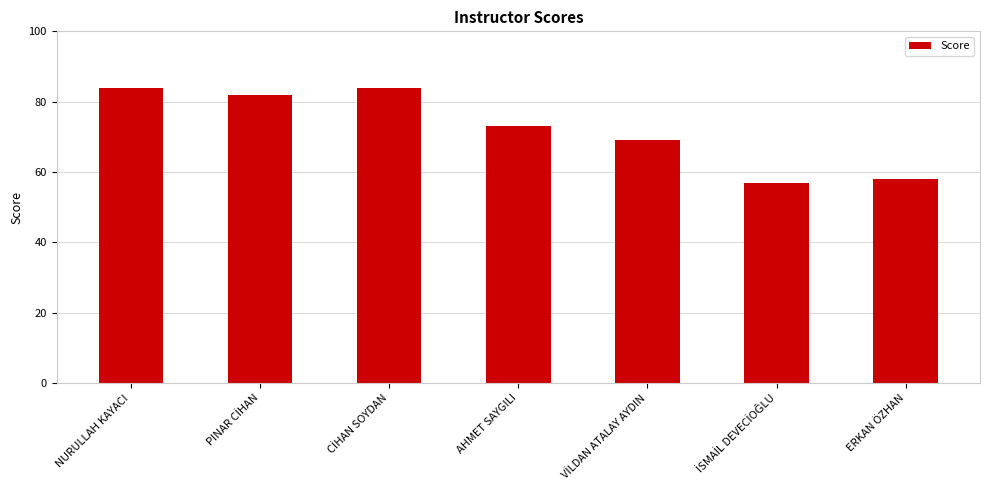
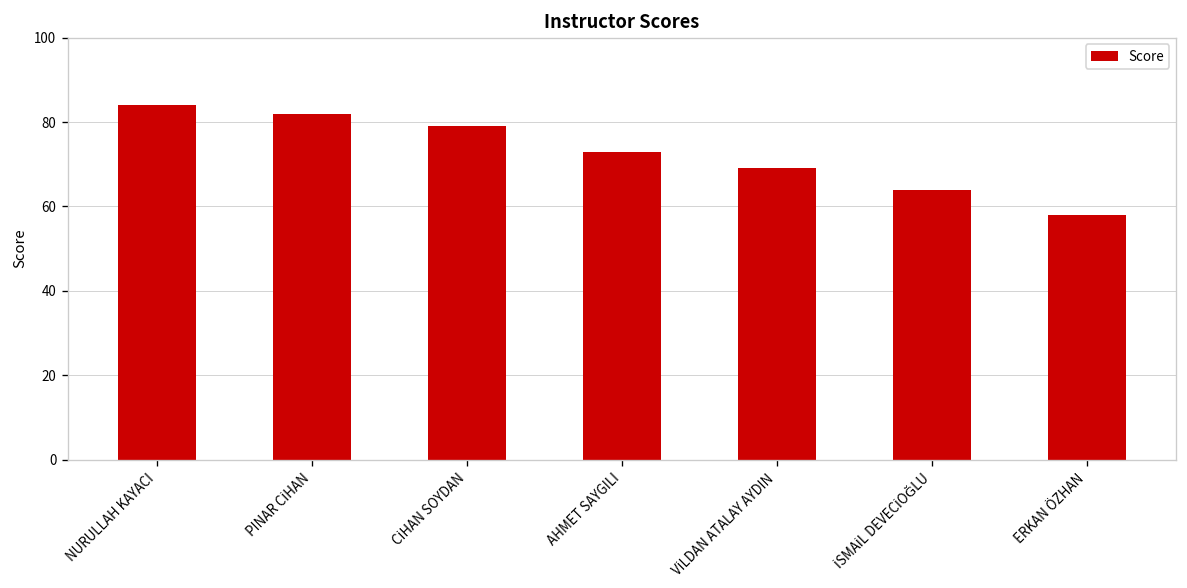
  {
    "NURULLAH KAYACI": 84,
    "PINAR CİHAN": 82,
-   "CİHAN SOYDAN": 84,
+   "CİHAN SOYDAN": 79,
    "AHMET SAYGILI": 73,
    "VİLDAN ATALAY AYDIN": 69,
-   "İSMAİL DEVECİOĞLU": 57,
+   "İSMAİL DEVECİOĞLU": 64,
    "ERKAN ÖZHAN": 58
  }
